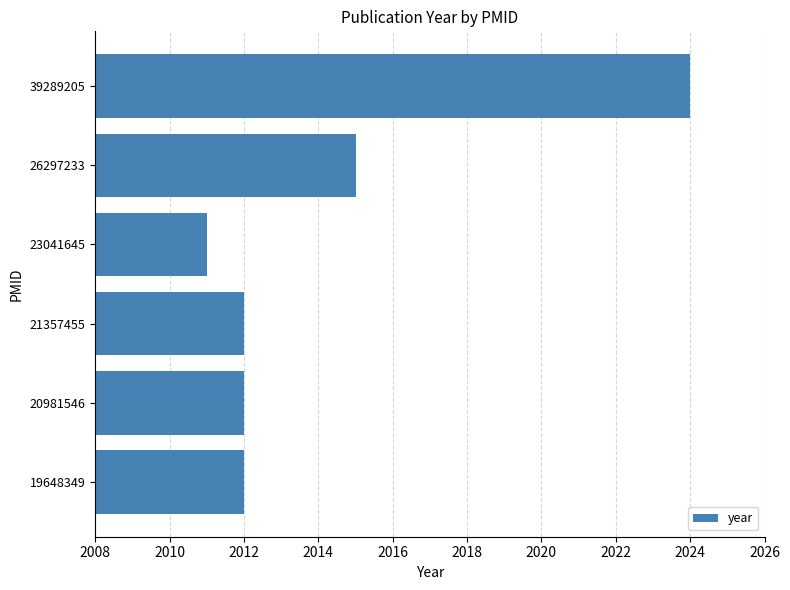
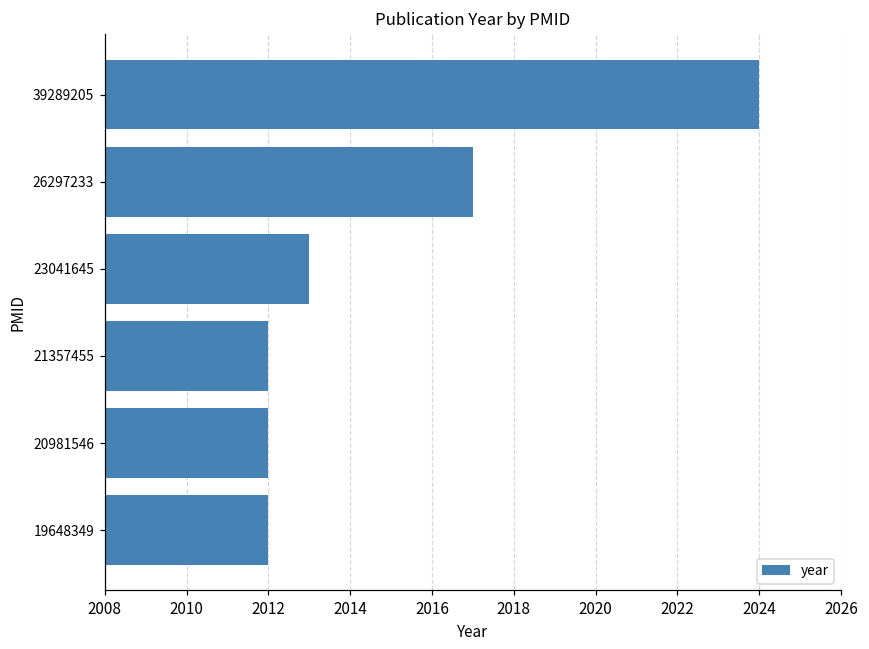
  {
    "39289205": 2024,
-   "26297233": 2015,
-   "23041645": 2011,
+   "26297233": 2017,
+   "23041645": 2013,
    "21357455": 2012,
    "20981546": 2012,
    "19648349": 2012
  }
